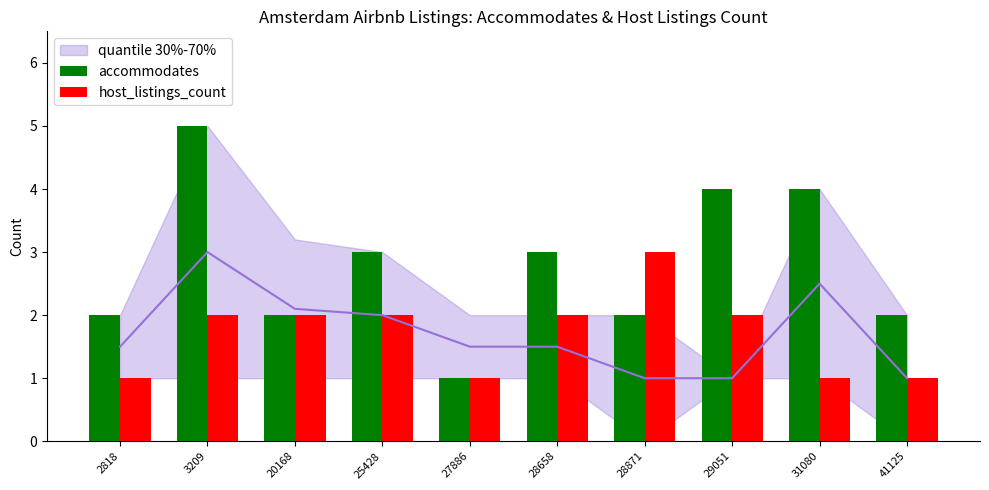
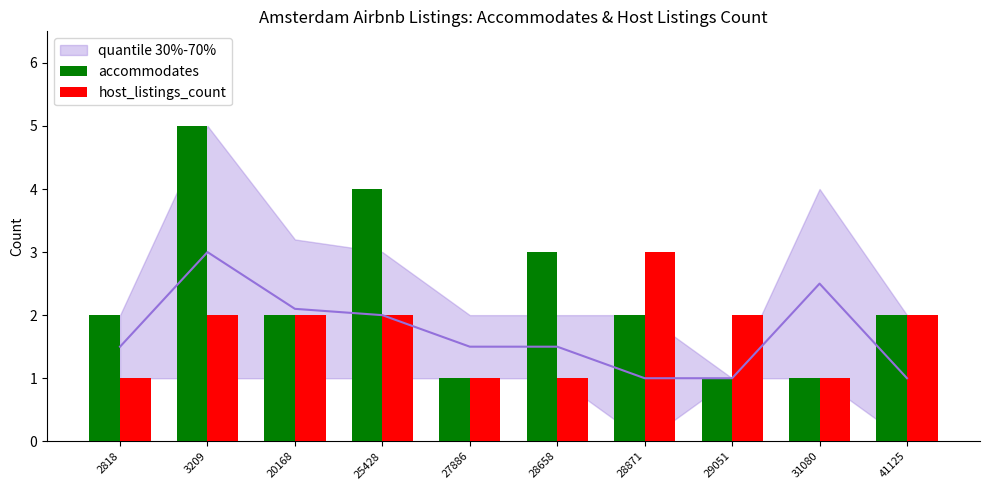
  {
    "accommodates": {
      "2818": 2,
      "3209": 5,
      "20168": 2,
-     "25428": 3,
+     "25428": 4,
      "27886": 1,
      "28658": 3,
      "28871": 2,
-     "29051": 4,
-     "31080": 4,
+     "29051": 1,
+     "31080": 1,
      "41125": 2
    },
    "host_listings_count": {
      "2818": 1,
      "3209": 2,
      "20168": 2,
      "25428": 2,
      "27886": 1,
-     "28658": 2,
+     "28658": 1,
      "28871": 3,
      "29051": 2,
      "31080": 1,
-     "41125": 1
+     "41125": 2
    }
  }
